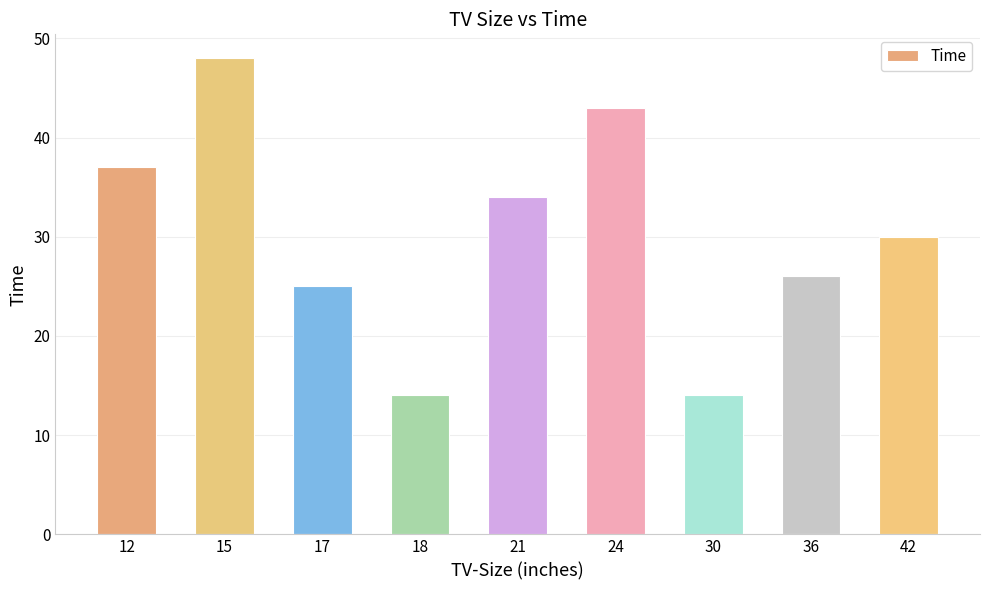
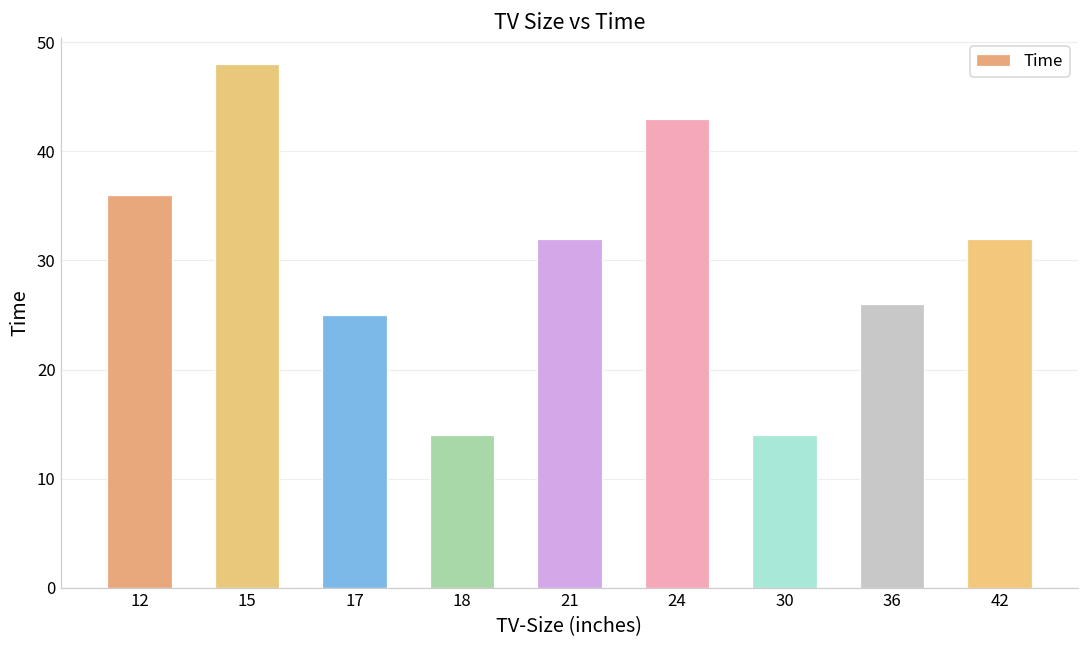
  {
-   "12": 37,
+   "12": 36,
    "15": 48,
    "17": 25,
    "18": 14,
-   "21": 34,
+   "21": 32,
    "24": 43,
    "30": 14,
    "36": 26,
-   "42": 30
+   "42": 32
  }
